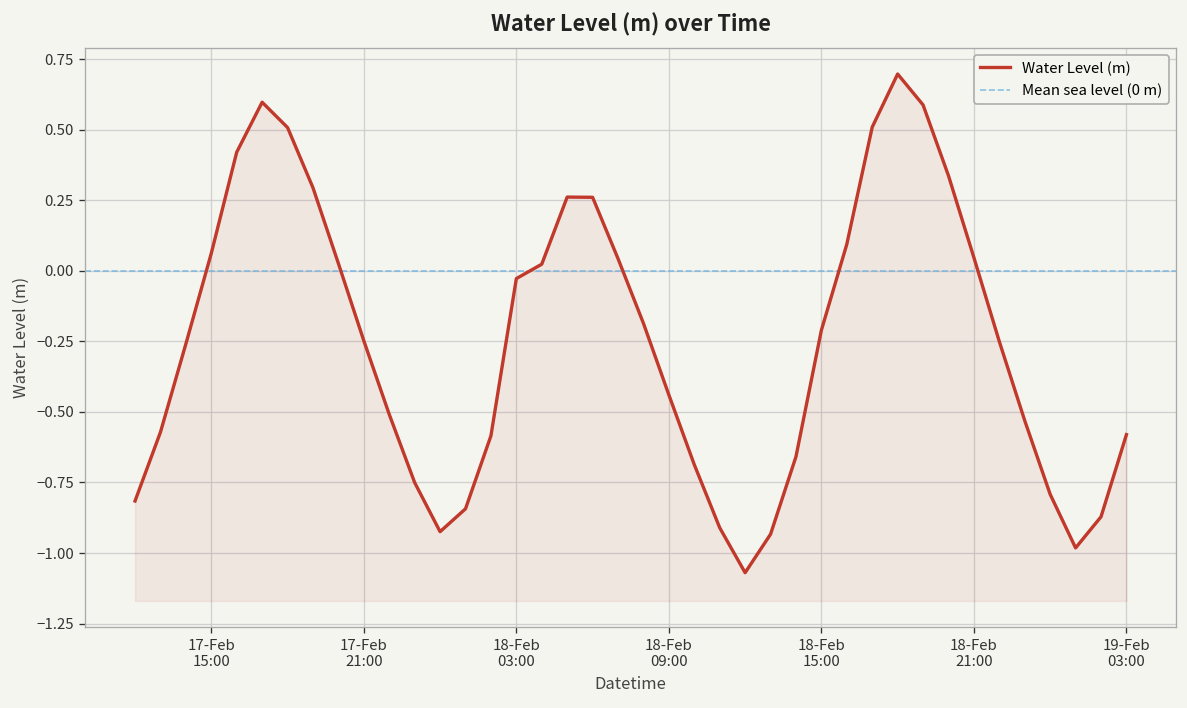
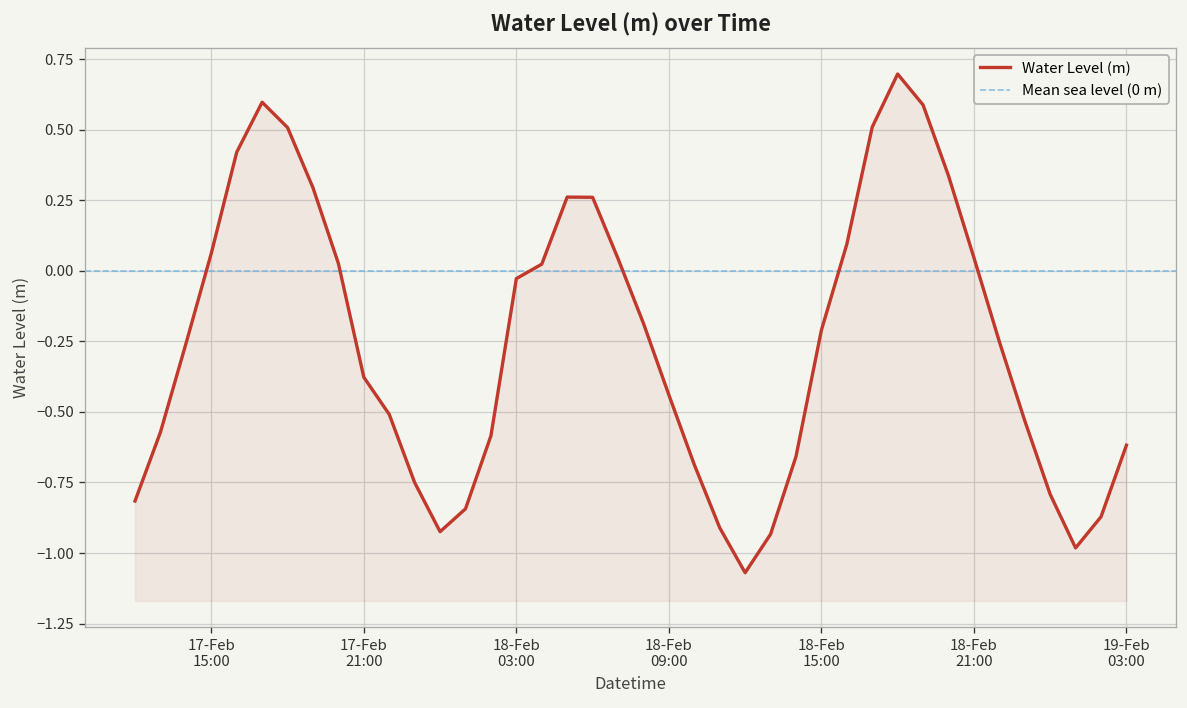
  {
    "17-Feb 15:00": 0.06,
-   "17-Feb 21:00": -0.25,
+   "17-Feb 21:00": -0.38,
    "18-Feb 03:00": -0.03,
    "18-Feb 09:00": -0.44,
    "18-Feb 15:00": -0.21,
    "18-Feb 21:00": 0.05,
-   "19-Feb 03:00": -0.58
+   "19-Feb 03:00": -0.62
  }
